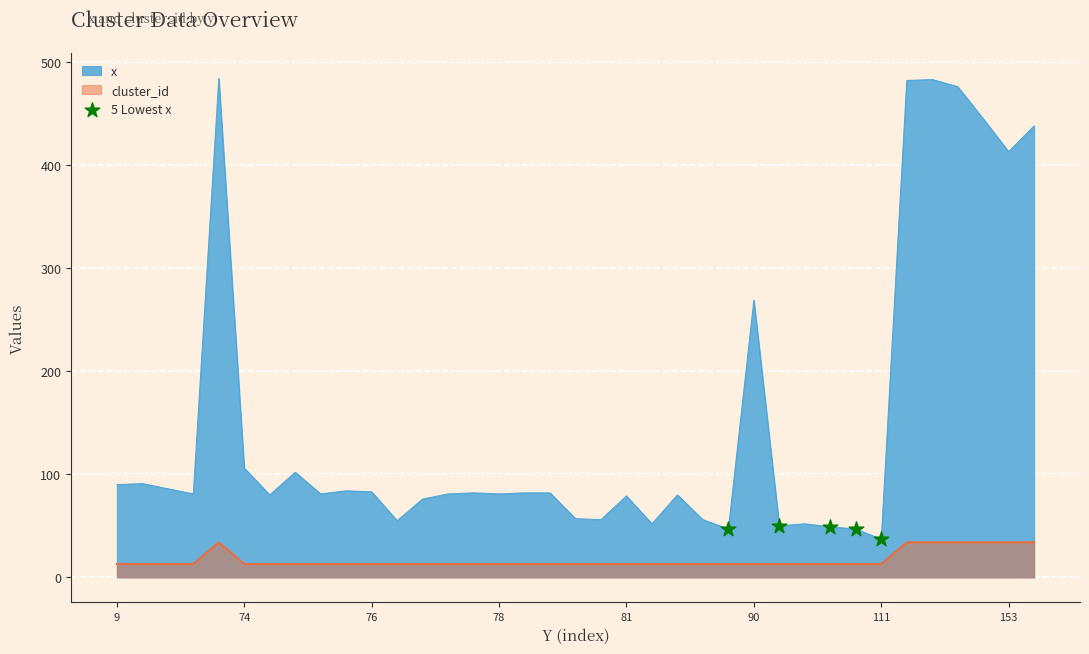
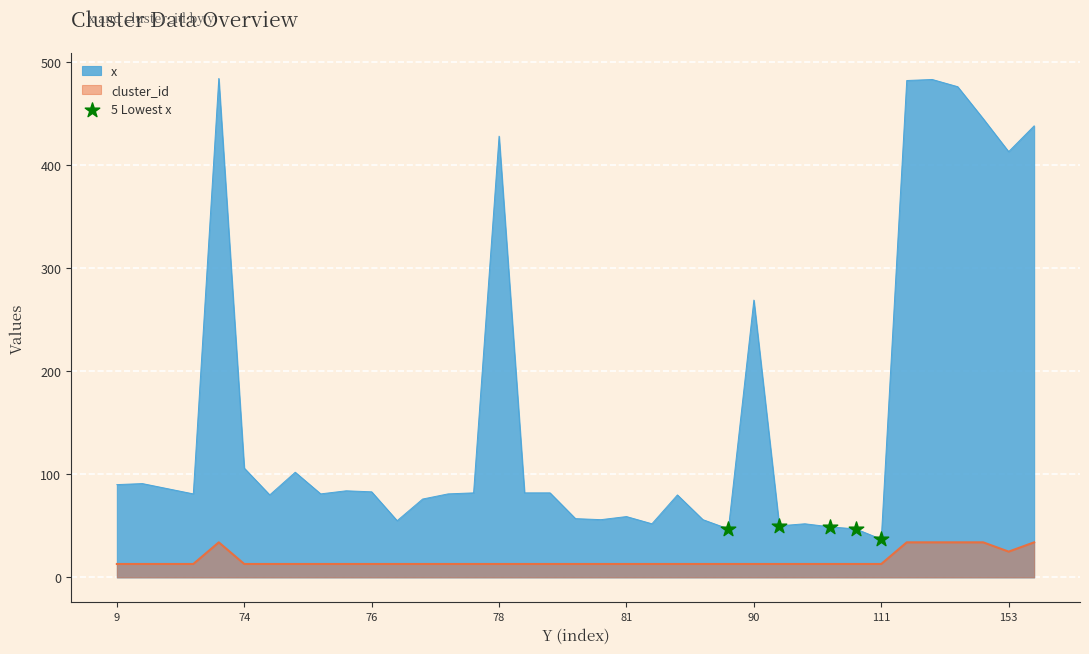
  {
    "x": {
      "74": 106,
      "76": 83,
-     "78": 81,
-     "81": 79,
+     "78": 428,
+     "81": 59,
      "90": 269,
      "153": 413
    },
    "cluster_id": {
      "74": 13,
      "76": 13,
      "78": 13,
      "81": 13,
      "90": 13,
      "111": 13,
-     "153": 34
+     "153": 25
    }
  }
